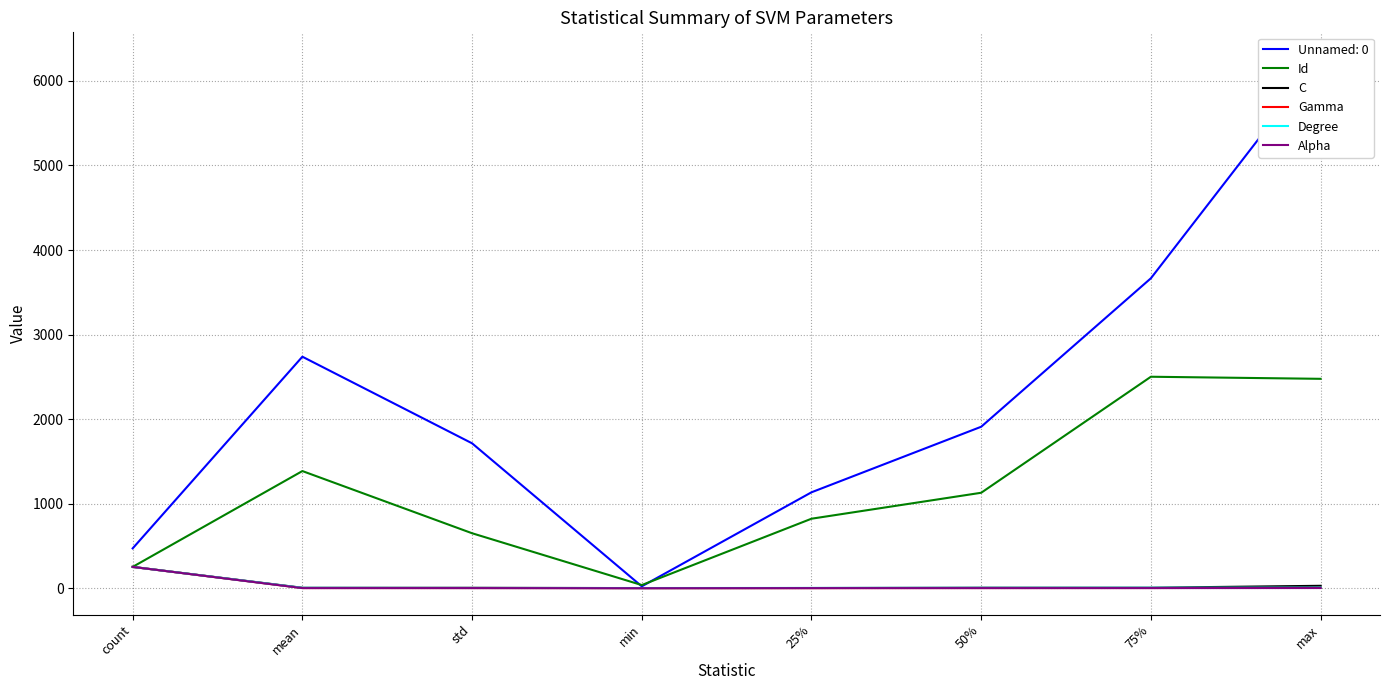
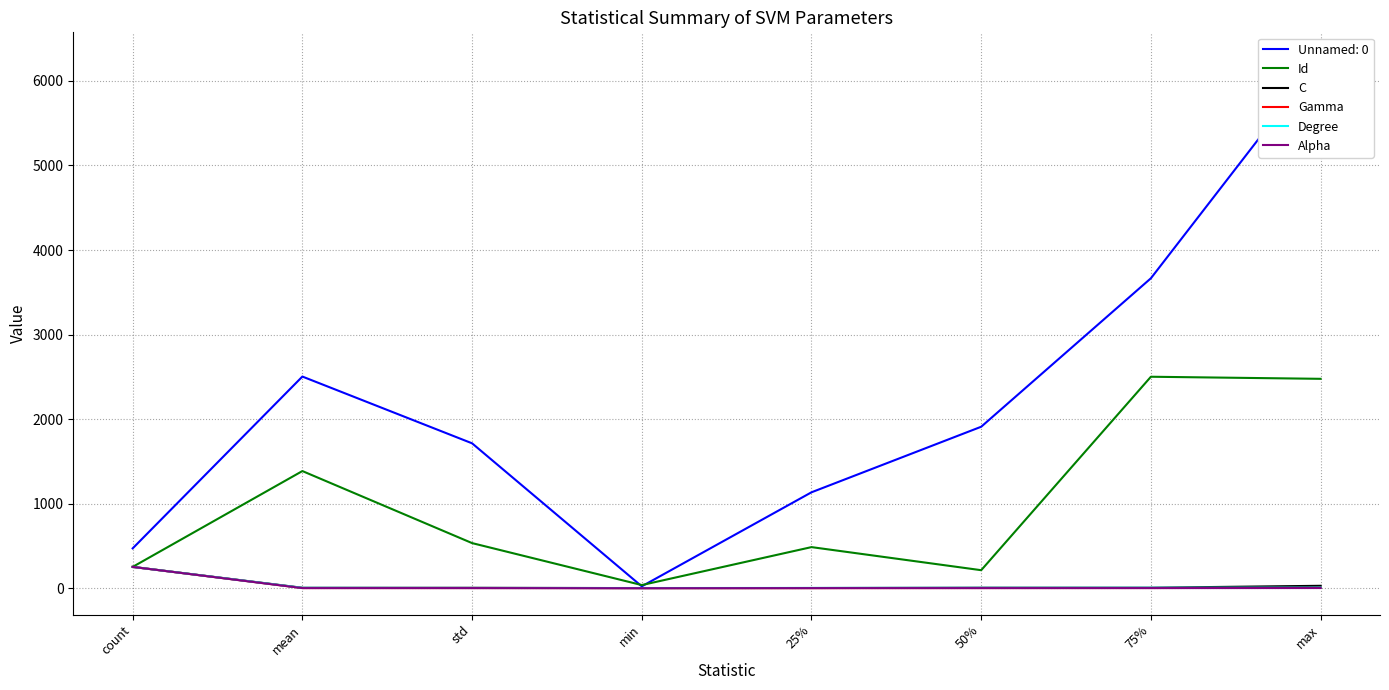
  {
    "Unnamed: 0": {
      "count": 500,
-     "mean": 2700,
+     "mean": 2500,
      "std": 1700,
      "25%": 1100,
      "50%": 1900,
      "75%": 3700
    },
    "Id": {
      "mean": 1400,
-     "std": 600,
-     "25%": 800,
-     "50%": 1100,
+     "std": 500,
+     "25%": 500,
+     "50%": 200,
      "75%": 2500,
      "max": 2500
    }
  }
